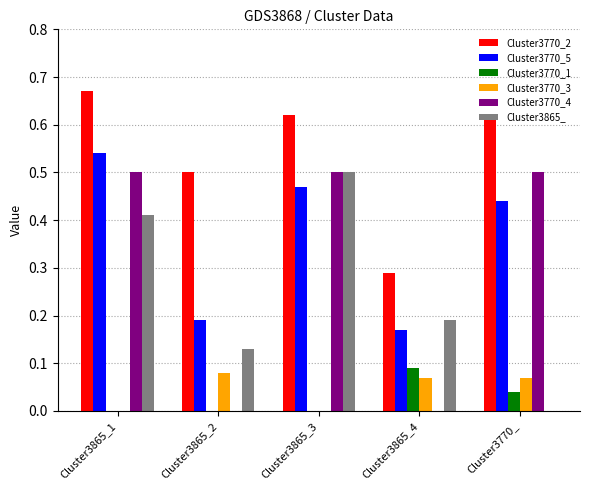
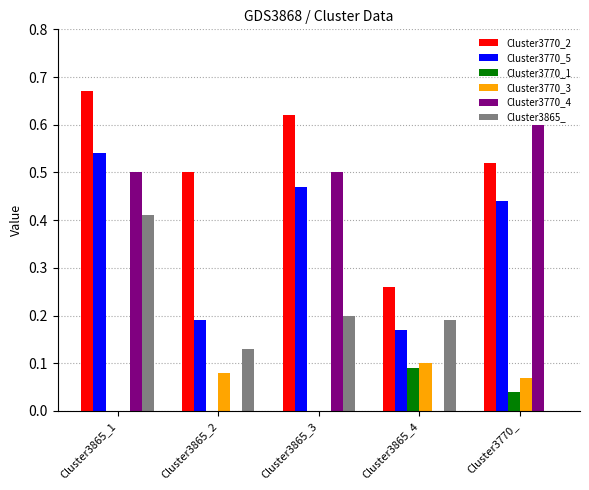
  {
    "Cluster3770_2": {
      "Cluster3865_1": 0.67,
      "Cluster3865_2": 0.50,
      "Cluster3865_3": 0.62,
-     "Cluster3865_4": 0.29,
-     "Cluster3770_": 0.61
+     "Cluster3865_4": 0.26,
+     "Cluster3770_": 0.52
    },
    "Cluster3770_5": {
      "Cluster3865_1": 0.54,
      "Cluster3865_2": 0.19,
      "Cluster3865_3": 0.47,
      "Cluster3865_4": 0.17,
      "Cluster3770_": 0.44
    },
    "Cluster3770_1": {
      "Cluster3865_1": 0.00,
      "Cluster3865_2": 0.00,
      "Cluster3865_3": 0.00,
      "Cluster3865_4": 0.09,
      "Cluster3770_": 0.04
    },
    "Cluster3770_3": {
      "Cluster3865_1": 0.00,
      "Cluster3865_2": 0.08,
      "Cluster3865_3": 0.00,
-     "Cluster3865_4": 0.07,
+     "Cluster3865_4": 0.10,
      "Cluster3770_": 0.07
    },
    "Cluster3770_4": {
      "Cluster3865_1": 0.5,
      "Cluster3865_2": 0.0,
      "Cluster3865_3": 0.5,
      "Cluster3865_4": 0.0,
-     "Cluster3770_": 0.5
+     "Cluster3770_": 0.6
    },
    "Cluster3865_": {
      "Cluster3865_1": 0.41,
      "Cluster3865_2": 0.13,
-     "Cluster3865_3": 0.5,
+     "Cluster3865_3": 0.2,
      "Cluster3865_4": 0.19,
      "Cluster3770_": 0.0
    }
  }
